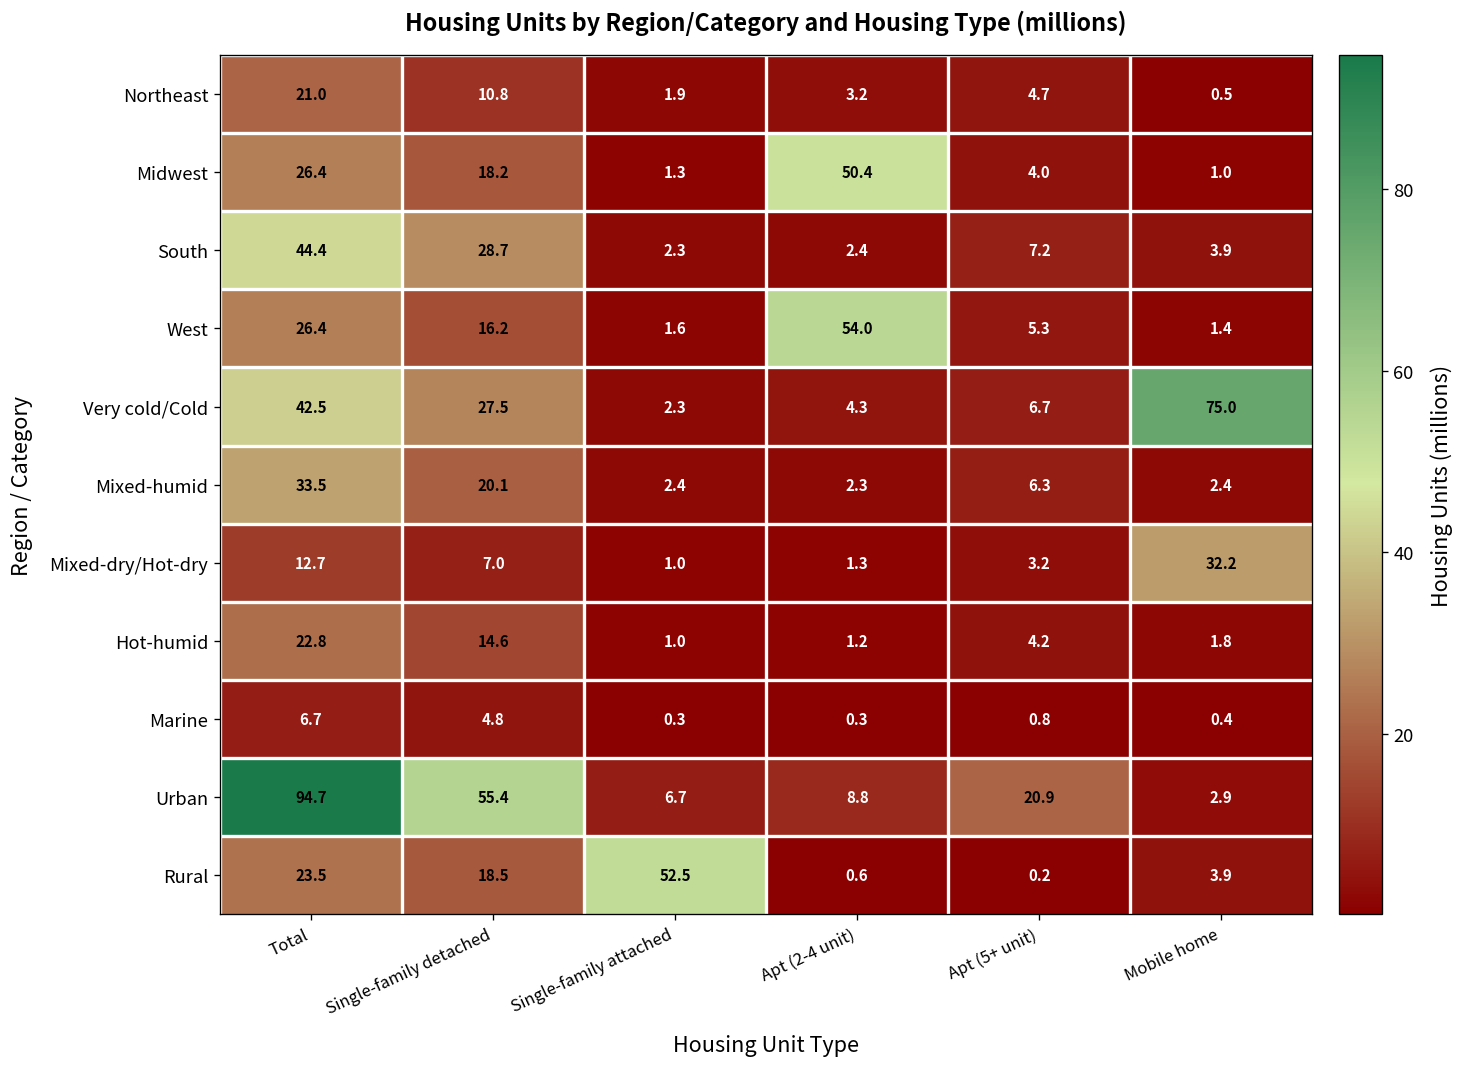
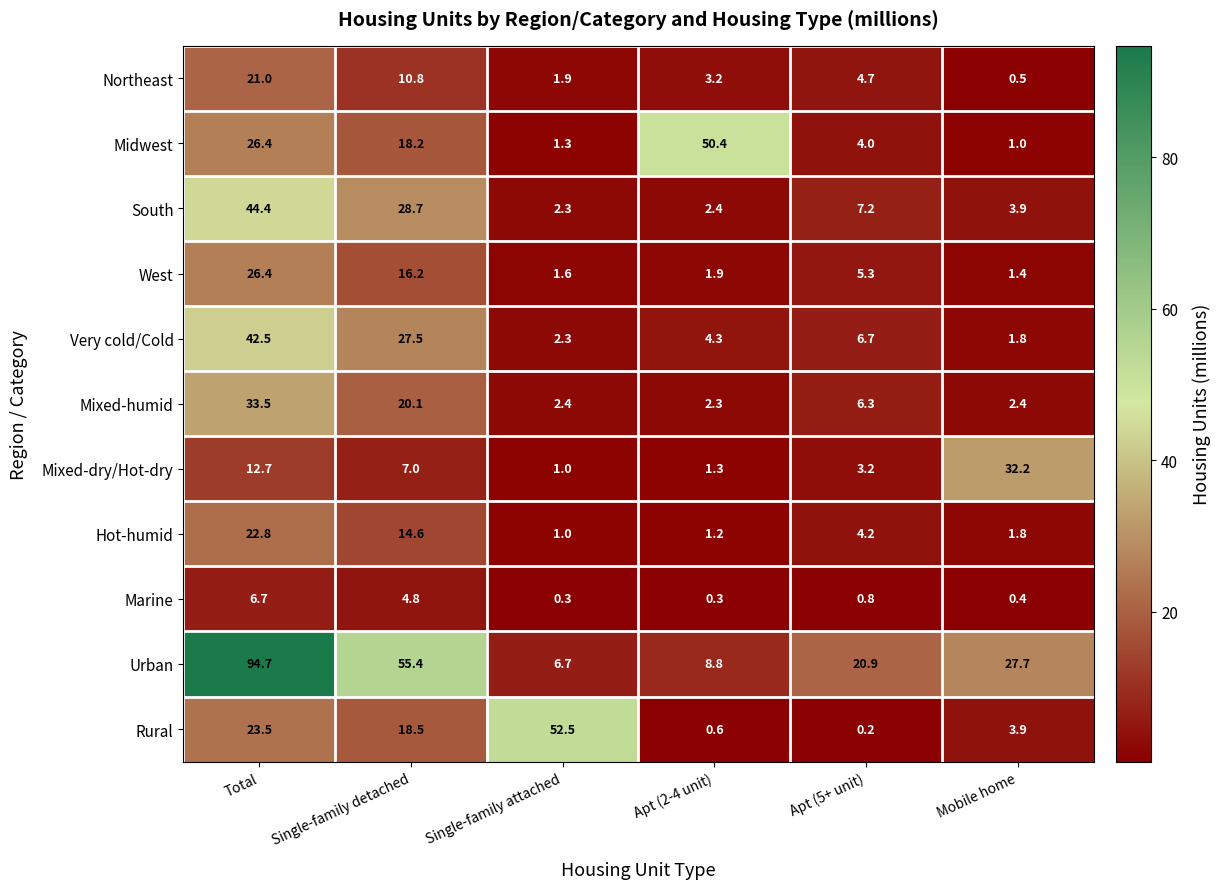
  {
    "Northeast": {
      "Total": 21.0,
      "Single-family detached": 10.8,
      "Single-family attached": 1.9,
      "Apt (2-4 unit)": 3.2,
      "Apt (5+ unit)": 4.7,
      "Mobile home": 0.5
    },
    "Midwest": {
      "Total": 26.4,
      "Single-family detached": 18.2,
      "Single-family attached": 1.3,
      "Apt (2-4 unit)": 50.4,
      "Apt (5+ unit)": 4.0,
      "Mobile home": 1.0
    },
    "South": {
      "Total": 44.4,
      "Single-family detached": 28.7,
      "Single-family attached": 2.3,
      "Apt (2-4 unit)": 2.4,
      "Apt (5+ unit)": 7.2,
      "Mobile home": 3.9
    },
    "West": {
      "Total": 26.4,
      "Single-family detached": 16.2,
      "Single-family attached": 1.6,
-     "Apt (2-4 unit)": 54.0,
+     "Apt (2-4 unit)": 1.9,
      "Apt (5+ unit)": 5.3,
      "Mobile home": 1.4
    },
    "Very cold/Cold": {
      "Total": 42.5,
      "Single-family detached": 27.5,
      "Single-family attached": 2.3,
      "Apt (2-4 unit)": 4.3,
      "Apt (5+ unit)": 6.7,
-     "Mobile home": 75.0
+     "Mobile home": 1.8
    },
    "Mixed-humid": {
      "Total": 33.5,
      "Single-family detached": 20.1,
      "Single-family attached": 2.4,
      "Apt (2-4 unit)": 2.3,
      "Apt (5+ unit)": 6.3,
      "Mobile home": 2.4
    },
    "Mixed-dry/Hot-dry": {
      "Total": 12.7,
      "Single-family detached": 7.0,
      "Single-family attached": 1.0,
      "Apt (2-4 unit)": 1.3,
      "Apt (5+ unit)": 3.2,
      "Mobile home": 32.2
    },
    "Hot-humid": {
      "Total": 22.8,
      "Single-family detached": 14.6,
      "Single-family attached": 1.0,
      "Apt (2-4 unit)": 1.2,
      "Apt (5+ unit)": 4.2,
      "Mobile home": 1.8
    },
    "Marine": {
      "Total": 6.7,
      "Single-family detached": 4.8,
      "Single-family attached": 0.3,
      "Apt (2-4 unit)": 0.3,
      "Apt (5+ unit)": 0.8,
      "Mobile home": 0.4
    },
    "Urban": {
      "Total": 94.7,
      "Single-family detached": 55.4,
      "Single-family attached": 6.7,
      "Apt (2-4 unit)": 8.8,
      "Apt (5+ unit)": 20.9,
-     "Mobile home": 2.9
+     "Mobile home": 27.7
    },
    "Rural": {
      "Total": 23.5,
      "Single-family detached": 18.5,
      "Single-family attached": 52.5,
      "Apt (2-4 unit)": 0.6,
      "Apt (5+ unit)": 0.2,
      "Mobile home": 3.9
    }
  }
